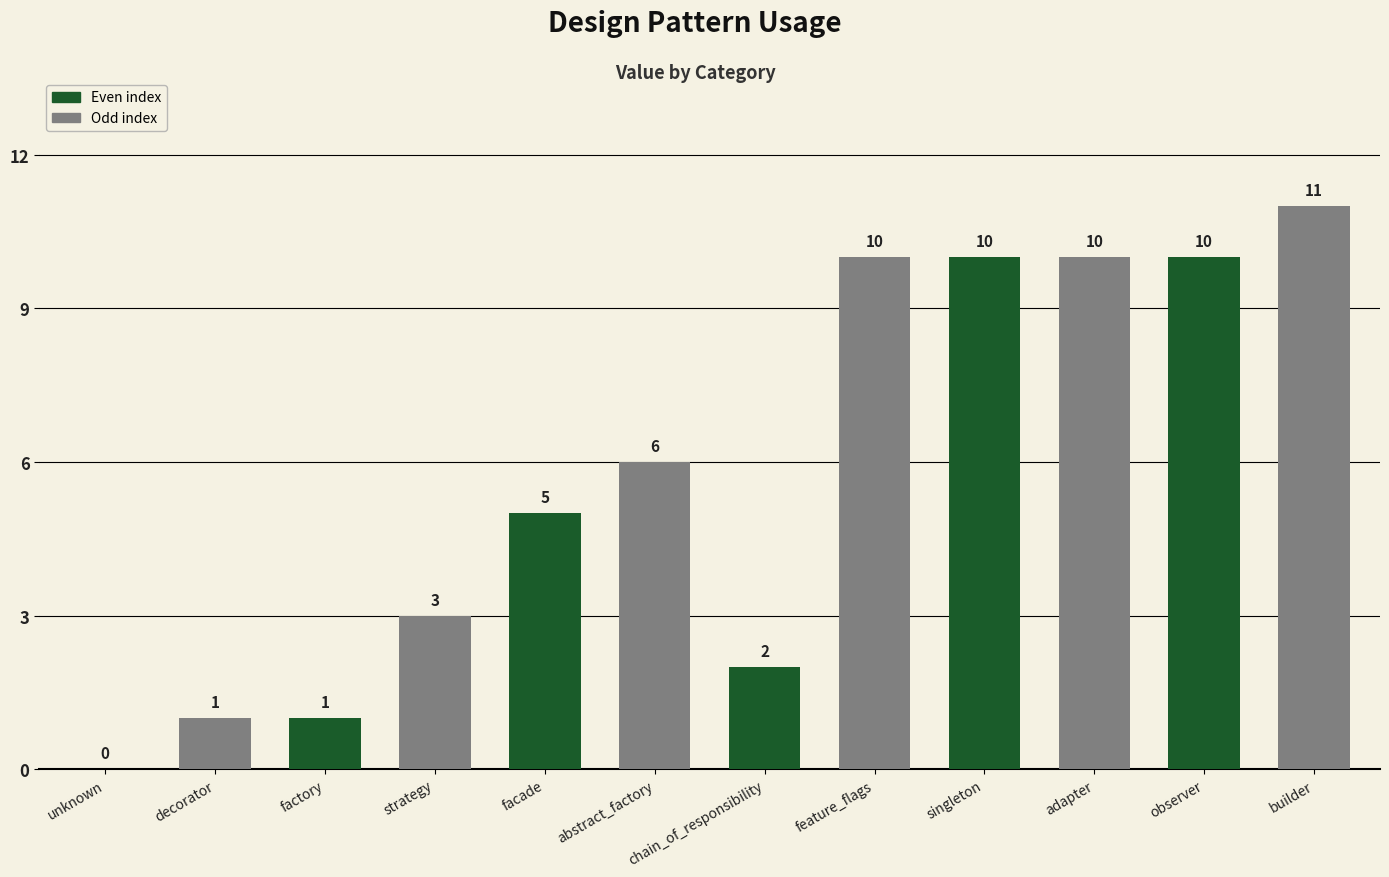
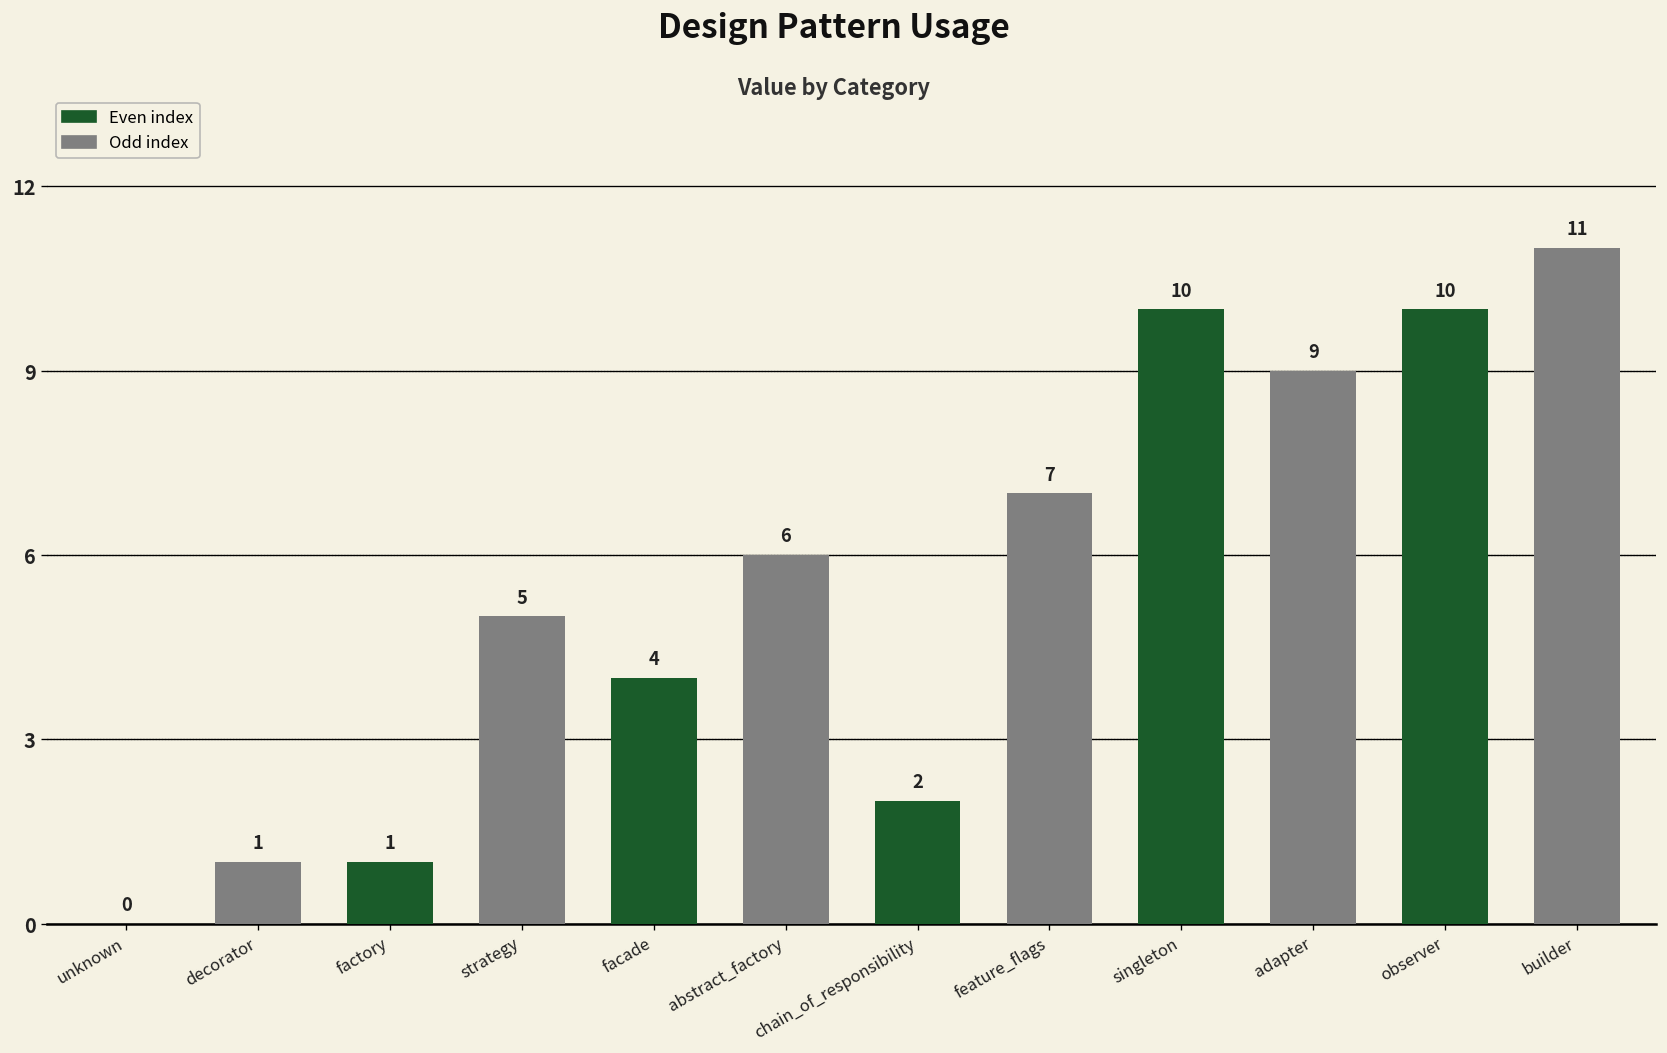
  {
    "unknown": 0,
    "decorator": 1,
    "factory": 1,
-   "strategy": 3,
-   "facade": 5,
+   "strategy": 5,
+   "facade": 4,
    "abstract_factory": 6,
    "chain_of_responsibility": 2,
-   "feature_flags": 10,
+   "feature_flags": 7,
    "singleton": 10,
-   "adapter": 10,
+   "adapter": 9,
    "observer": 10,
    "builder": 11
  }
